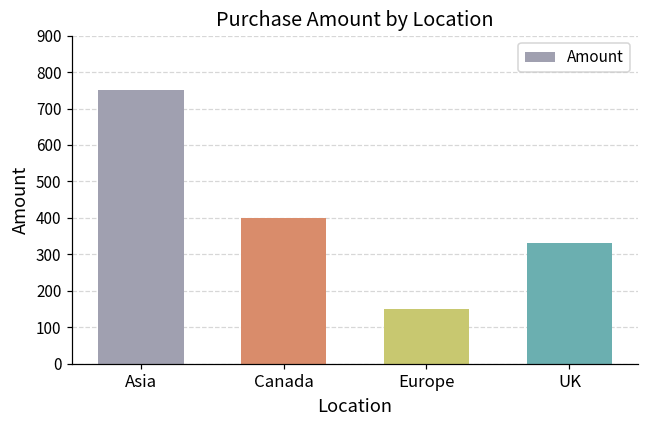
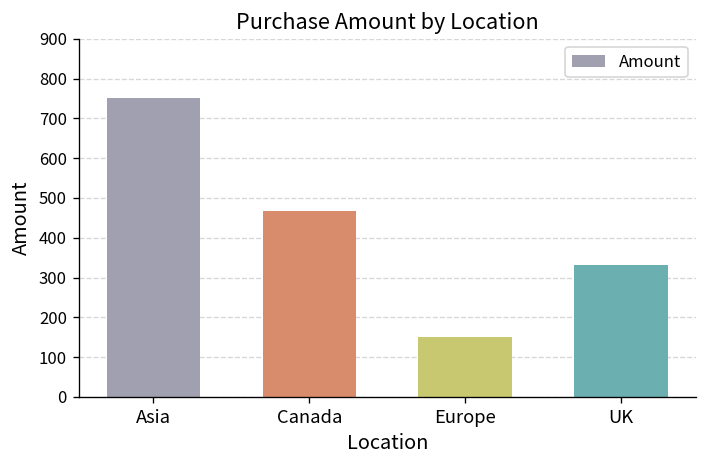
  {
    "Asia": 750,
-   "Canada": 400,
+   "Canada": 470,
    "Europe": 150,
    "UK": 330
  }
